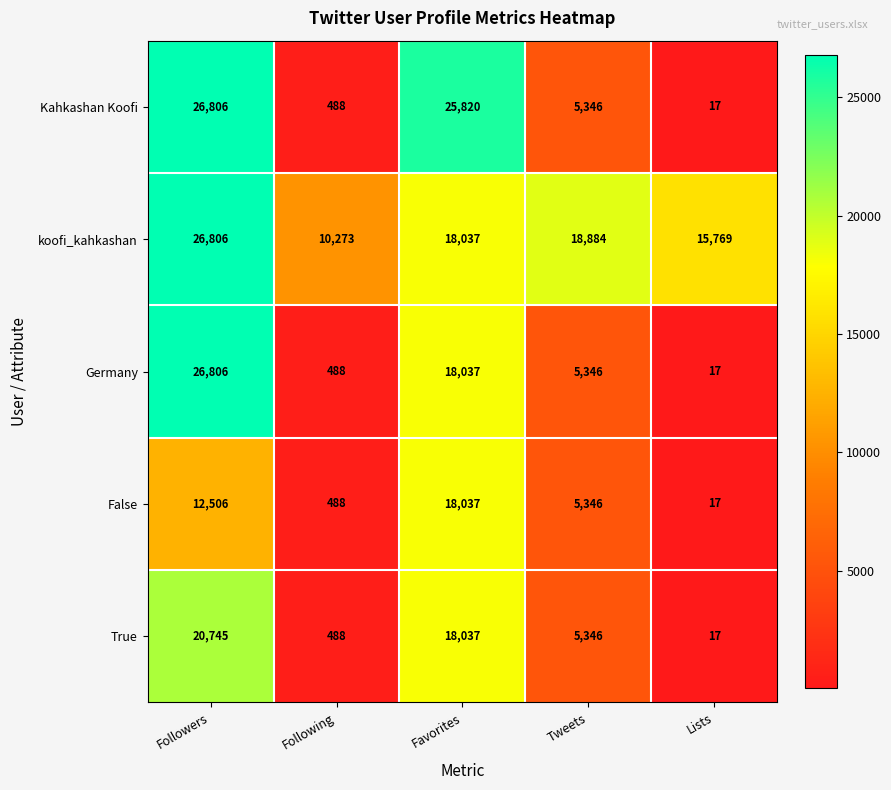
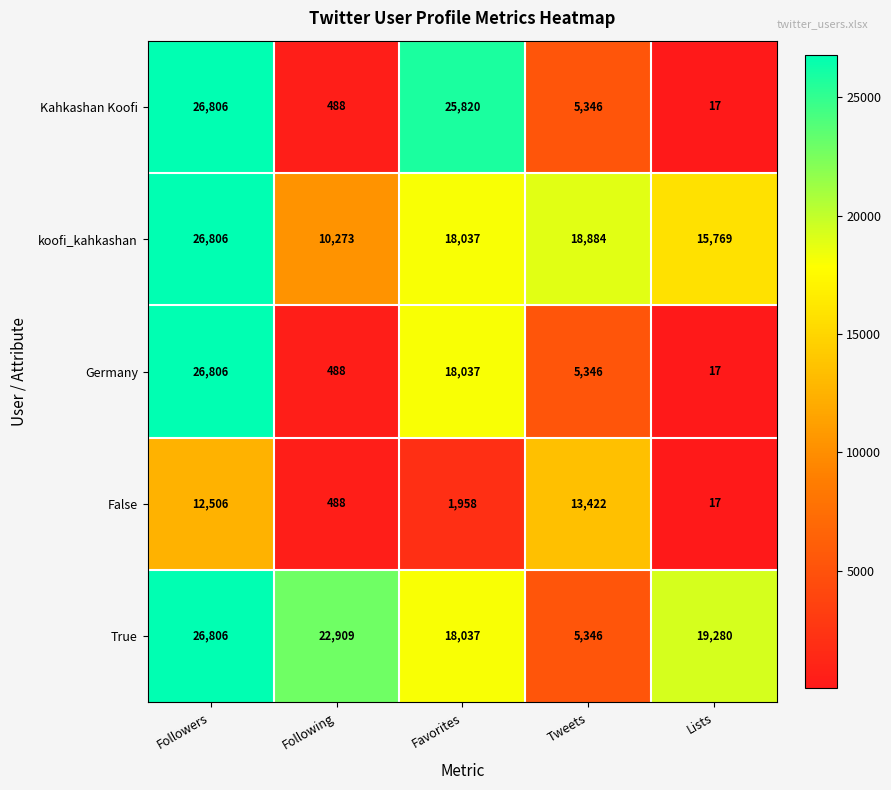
  {
    "Kahkashan Koofi": {
      "Followers": "26,806",
      "Following": "488",
      "Favorites": "25,820",
      "Tweets": "5,346",
      "Lists": "17"
    },
    "koofi_kahkashan": {
      "Followers": "26,806",
      "Following": "10,273",
      "Favorites": "18,037",
      "Tweets": "18,884",
      "Lists": "15,769"
    },
    "Germany": {
      "Followers": "26,806",
      "Following": "488",
      "Favorites": "18,037",
      "Tweets": "5,346",
      "Lists": "17"
    },
    "False": {
      "Followers": "12,506",
      "Following": "488",
-     "Favorites": "18,037",
-     "Tweets": "5,346",
+     "Favorites": "1,958",
+     "Tweets": "13,422",
      "Lists": "17"
    },
    "True": {
-     "Followers": "20,745",
-     "Following": "488",
+     "Followers": "26,806",
+     "Following": "22,909",
      "Favorites": "18,037",
      "Tweets": "5,346",
-     "Lists": "17"
+     "Lists": "19,280"
    }
  }
